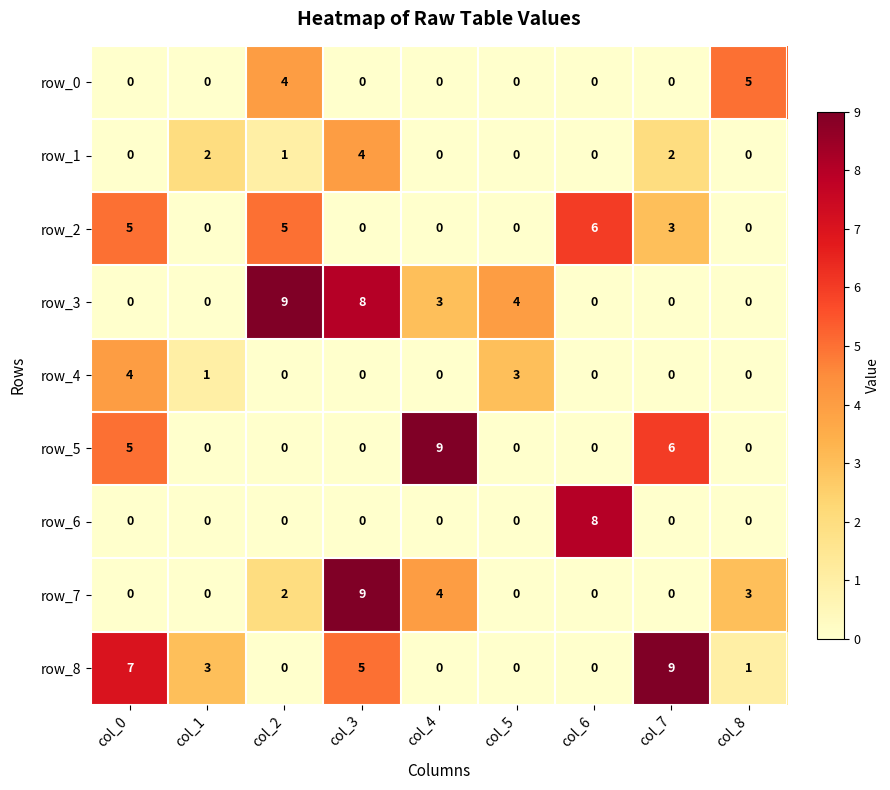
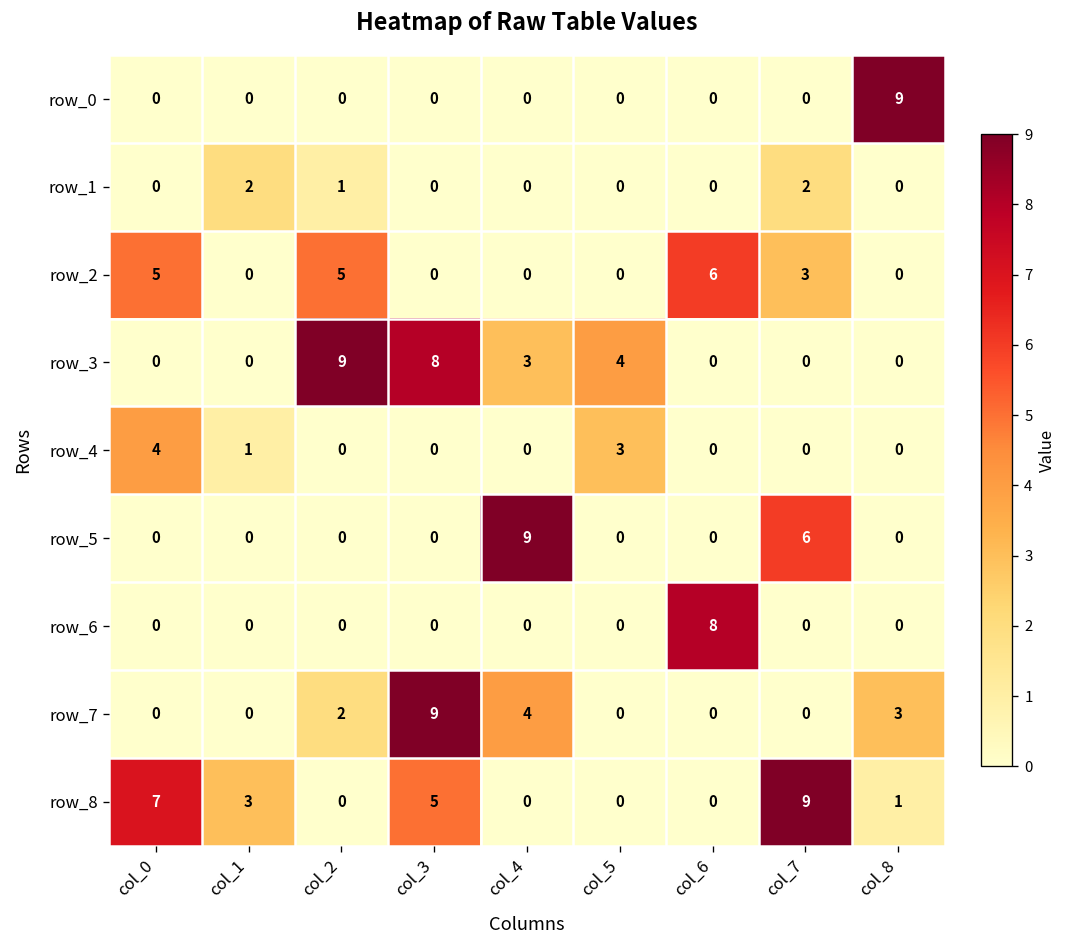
  {
    "row_0": {
      "col_0": 0,
      "col_1": 0,
-     "col_2": 4,
+     "col_2": 0,
      "col_3": 0,
      "col_4": 0,
      "col_5": 0,
      "col_6": 0,
      "col_7": 0,
-     "col_8": 5
+     "col_8": 9
    },
    "row_1": {
      "col_0": 0,
      "col_1": 2,
      "col_2": 1,
-     "col_3": 4,
+     "col_3": 0,
      "col_4": 0,
      "col_5": 0,
      "col_6": 0,
      "col_7": 2,
      "col_8": 0
    },
    "row_2": {
      "col_0": 5,
      "col_1": 0,
      "col_2": 5,
      "col_3": 0,
      "col_4": 0,
      "col_5": 0,
      "col_6": 6,
      "col_7": 3,
      "col_8": 0
    },
    "row_3": {
      "col_0": 0,
      "col_1": 0,
      "col_2": 9,
      "col_3": 8,
      "col_4": 3,
      "col_5": 4,
      "col_6": 0,
      "col_7": 0,
      "col_8": 0
    },
    "row_4": {
      "col_0": 4,
      "col_1": 1,
      "col_2": 0,
      "col_3": 0,
      "col_4": 0,
      "col_5": 3,
      "col_6": 0,
      "col_7": 0,
      "col_8": 0
    },
    "row_5": {
-     "col_0": 5,
+     "col_0": 0,
      "col_1": 0,
      "col_2": 0,
      "col_3": 0,
      "col_4": 9,
      "col_5": 0,
      "col_6": 0,
      "col_7": 6,
      "col_8": 0
    },
    "row_6": {
      "col_0": 0,
      "col_1": 0,
      "col_2": 0,
      "col_3": 0,
      "col_4": 0,
      "col_5": 0,
      "col_6": 8,
      "col_7": 0,
      "col_8": 0
    },
    "row_7": {
      "col_0": 0,
      "col_1": 0,
      "col_2": 2,
      "col_3": 9,
      "col_4": 4,
      "col_5": 0,
      "col_6": 0,
      "col_7": 0,
      "col_8": 3
    },
    "row_8": {
      "col_0": 7,
      "col_1": 3,
      "col_2": 0,
      "col_3": 5,
      "col_4": 0,
      "col_5": 0,
      "col_6": 0,
      "col_7": 9,
      "col_8": 1
    }
  }
